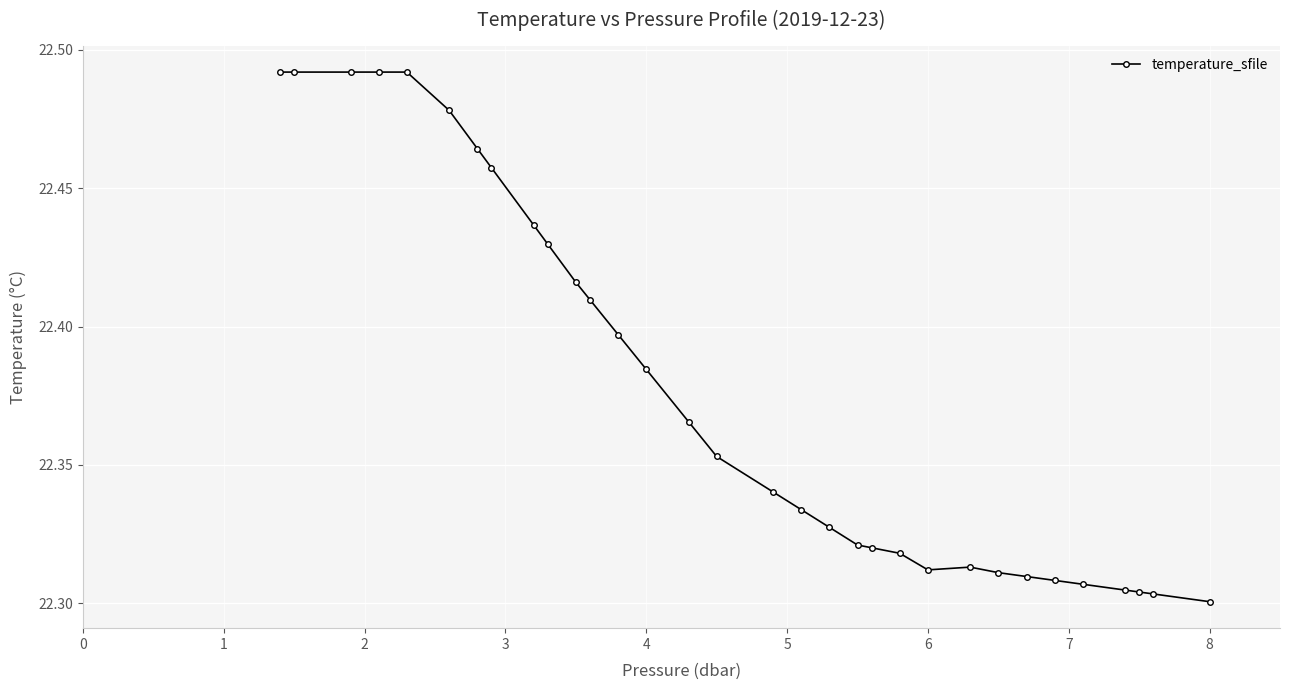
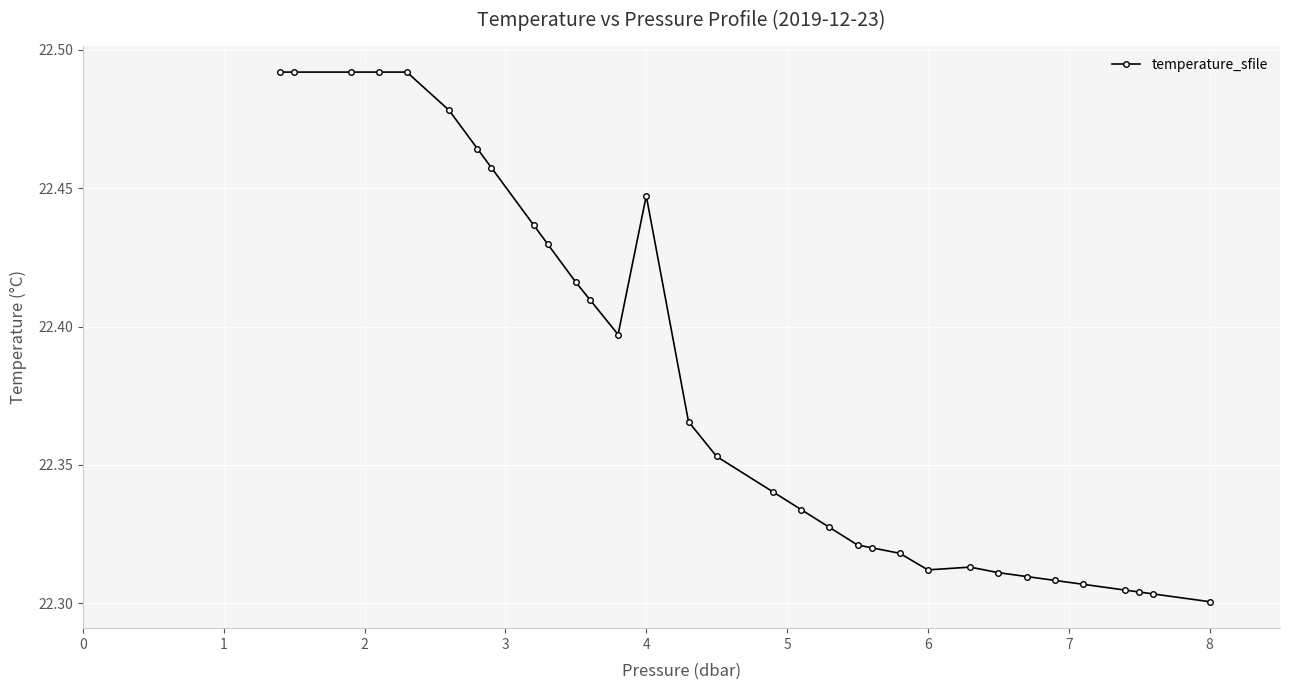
  {
-   "4": 22.385,
+   "4": 22.447,
    "6": 22.312,
    "8": 22.301
  }
